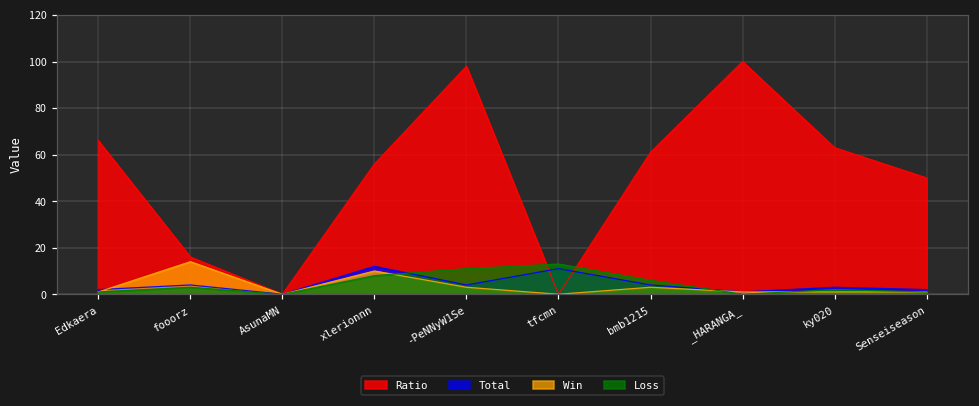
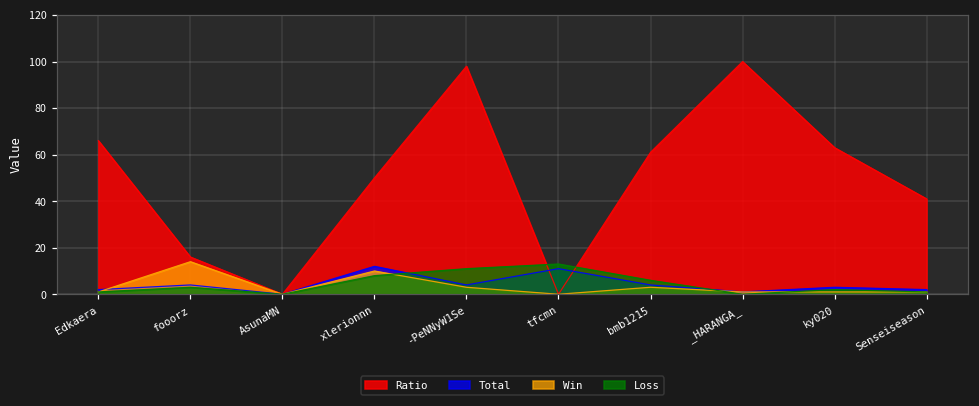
  {
    "Ratio": {
      "Edkaera": 66,
      "fooorz": 16,
-     "xlerionnn": 56,
+     "xlerionnn": 50,
      "-PeNNyW1Se": 98,
      "bmb1215": 61,
      "_HARANGA_": 100,
      "ky020": 63,
-     "Senseiseason": 50
+     "Senseiseason": 41
    },
    "Total": {
      "xlerionnn": 12,
      "tfcmn": 11
    },
    "Win": {
      "fooorz": 14,
      "xlerionnn": 10
    },
    "Loss": {
      "xlerionnn": 8,
      "-PeNNyW1Se": 11,
      "tfcmn": 13,
      "bmb1215": 6
    }
  }
